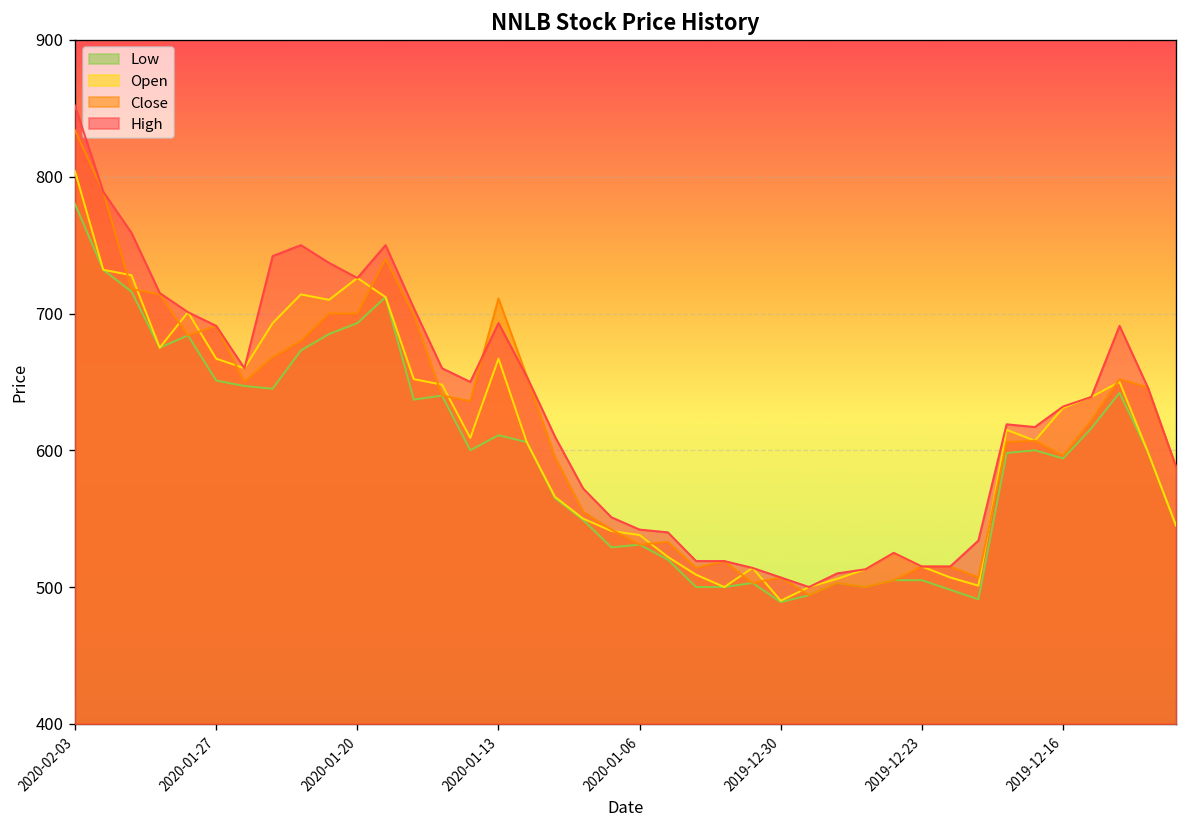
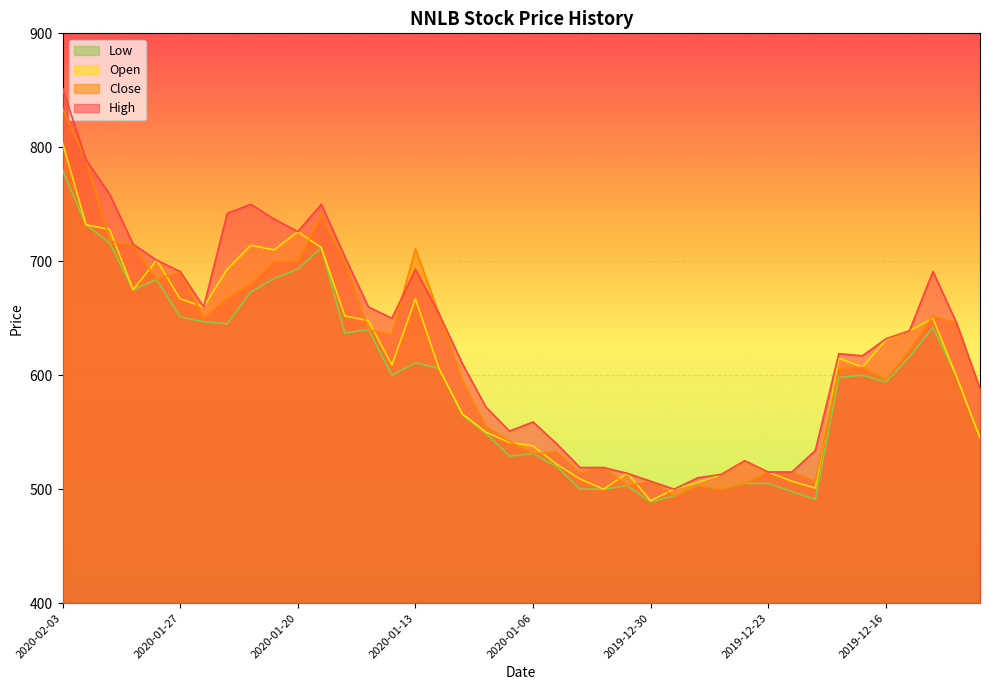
  {
    "Low": {
      "2020-02-03": 780,
      "2020-01-27": 651,
      "2020-01-20": 693,
      "2020-01-13": 611,
      "2019-12-23": 505
    },
    "Open": {
      "2020-02-03": 804,
      "2020-01-27": 667,
      "2020-01-13": 667,
      "2020-01-06": 538
    },
    "Close": {
      "2020-02-03": 834,
      "2020-01-20": 700,
      "2020-01-13": 711
    },
    "High": {
      "2020-02-03": 852,
      "2020-01-13": 693,
-     "2020-01-06": 542
+     "2020-01-06": 559
    }
  }
